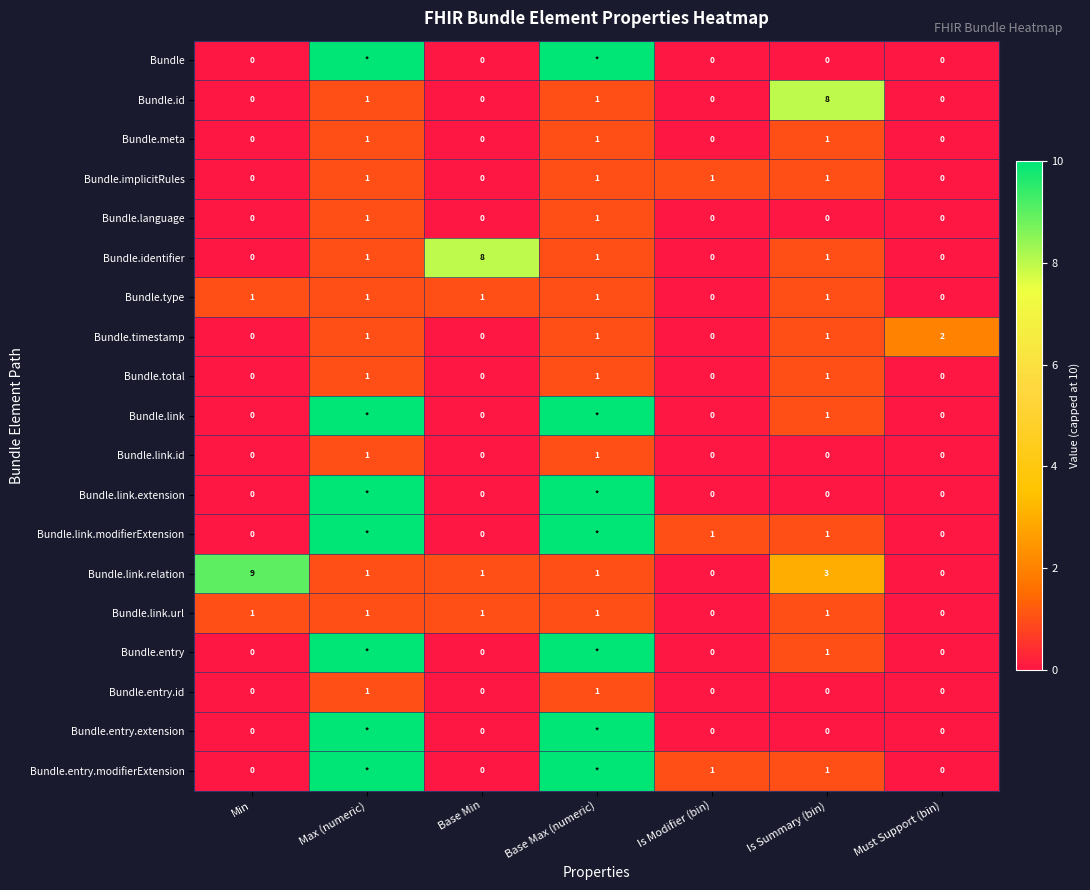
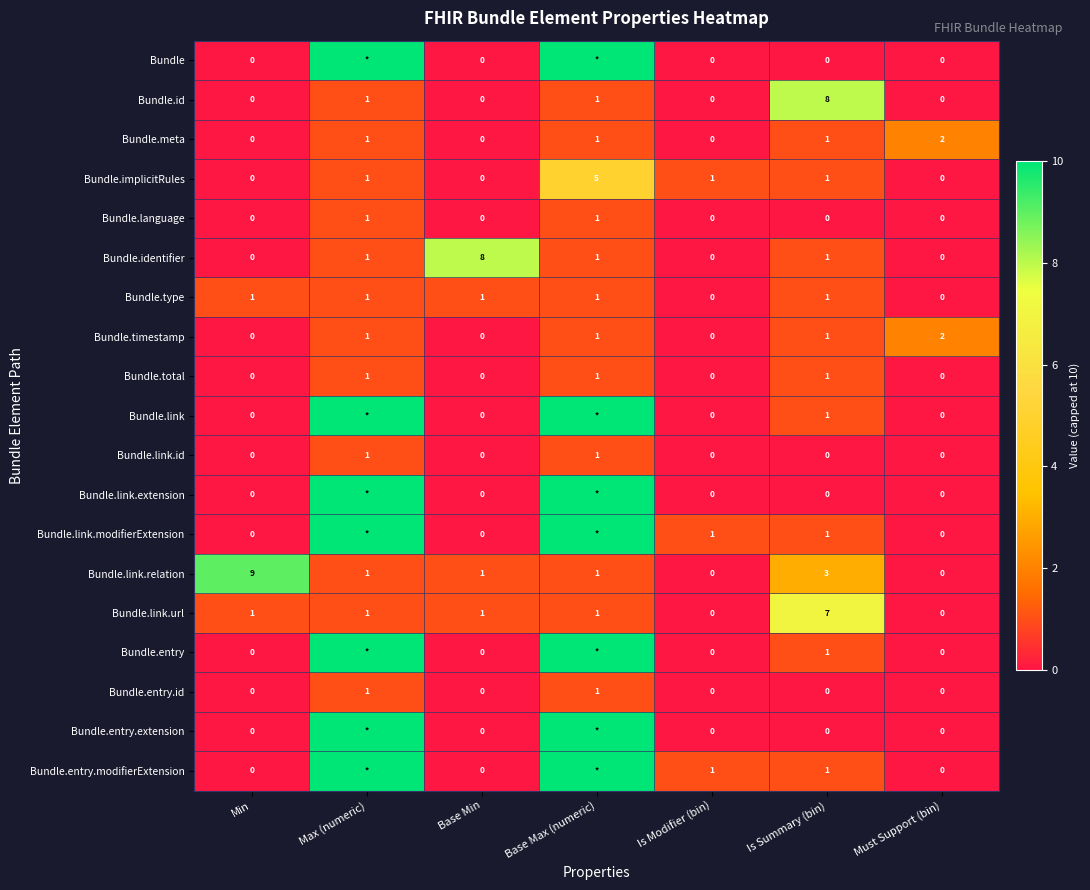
  {
    "Bundle": {
      "Min": 0,
      "Base Min": 0,
      "Is Modifier (bin)": 0,
      "Is Summary (bin)": 0,
      "Must Support (bin)": 0
    },
    "Bundle.id": {
      "Min": 0,
      "Max (numeric)": 1,
      "Base Min": 0,
      "Base Max (numeric)": 1,
      "Is Modifier (bin)": 0,
      "Is Summary (bin)": 8,
      "Must Support (bin)": 0
    },
    "Bundle.meta": {
      "Min": 0,
      "Max (numeric)": 1,
      "Base Min": 0,
      "Base Max (numeric)": 1,
      "Is Modifier (bin)": 0,
      "Is Summary (bin)": 1,
-     "Must Support (bin)": 0
+     "Must Support (bin)": 2
    },
    "Bundle.implicitRules": {
      "Min": 0,
      "Max (numeric)": 1,
      "Base Min": 0,
-     "Base Max (numeric)": 1,
+     "Base Max (numeric)": 5,
      "Is Modifier (bin)": 1,
      "Is Summary (bin)": 1,
      "Must Support (bin)": 0
    },
    "Bundle.language": {
      "Min": 0,
      "Max (numeric)": 1,
      "Base Min": 0,
      "Base Max (numeric)": 1,
      "Is Modifier (bin)": 0,
      "Is Summary (bin)": 0,
      "Must Support (bin)": 0
    },
    "Bundle.identifier": {
      "Min": 0,
      "Max (numeric)": 1,
      "Base Min": 8,
      "Base Max (numeric)": 1,
      "Is Modifier (bin)": 0,
      "Is Summary (bin)": 1,
      "Must Support (bin)": 0
    },
    "Bundle.type": {
      "Min": 1,
      "Max (numeric)": 1,
      "Base Min": 1,
      "Base Max (numeric)": 1,
      "Is Modifier (bin)": 0,
      "Is Summary (bin)": 1,
      "Must Support (bin)": 0
    },
    "Bundle.timestamp": {
      "Min": 0,
      "Max (numeric)": 1,
      "Base Min": 0,
      "Base Max (numeric)": 1,
      "Is Modifier (bin)": 0,
      "Is Summary (bin)": 1,
      "Must Support (bin)": 2
    },
    "Bundle.total": {
      "Min": 0,
      "Max (numeric)": 1,
      "Base Min": 0,
      "Base Max (numeric)": 1,
      "Is Modifier (bin)": 0,
      "Is Summary (bin)": 1,
      "Must Support (bin)": 0
    },
    "Bundle.link": {
      "Min": 0,
      "Base Min": 0,
      "Is Modifier (bin)": 0,
      "Is Summary (bin)": 1,
      "Must Support (bin)": 0
    },
    "Bundle.link.id": {
      "Min": 0,
      "Max (numeric)": 1,
      "Base Min": 0,
      "Base Max (numeric)": 1,
      "Is Modifier (bin)": 0,
      "Is Summary (bin)": 0,
      "Must Support (bin)": 0
    },
    "Bundle.link.extension": {
      "Min": 0,
      "Base Min": 0,
      "Is Modifier (bin)": 0,
      "Is Summary (bin)": 0,
      "Must Support (bin)": 0
    },
    "Bundle.link.modifierExtension": {
      "Min": 0,
      "Base Min": 0,
      "Is Modifier (bin)": 1,
      "Is Summary (bin)": 1,
      "Must Support (bin)": 0
    },
    "Bundle.link.relation": {
      "Min": 9,
      "Max (numeric)": 1,
      "Base Min": 1,
      "Base Max (numeric)": 1,
      "Is Modifier (bin)": 0,
      "Is Summary (bin)": 3,
      "Must Support (bin)": 0
    },
    "Bundle.link.url": {
      "Min": 1,
      "Max (numeric)": 1,
      "Base Min": 1,
      "Base Max (numeric)": 1,
      "Is Modifier (bin)": 0,
-     "Is Summary (bin)": 1,
+     "Is Summary (bin)": 7,
      "Must Support (bin)": 0
    },
    "Bundle.entry": {
      "Min": 0,
      "Base Min": 0,
      "Is Modifier (bin)": 0,
      "Is Summary (bin)": 1,
      "Must Support (bin)": 0
    },
    "Bundle.entry.id": {
      "Min": 0,
      "Max (numeric)": 1,
      "Base Min": 0,
      "Base Max (numeric)": 1,
      "Is Modifier (bin)": 0,
      "Is Summary (bin)": 0,
      "Must Support (bin)": 0
    },
    "Bundle.entry.extension": {
      "Min": 0,
      "Base Min": 0,
      "Is Modifier (bin)": 0,
      "Is Summary (bin)": 0,
      "Must Support (bin)": 0
    },
    "Bundle.entry.modifierExtension": {
      "Min": 0,
      "Base Min": 0,
      "Is Modifier (bin)": 1,
      "Is Summary (bin)": 1,
      "Must Support (bin)": 0
    }
  }
